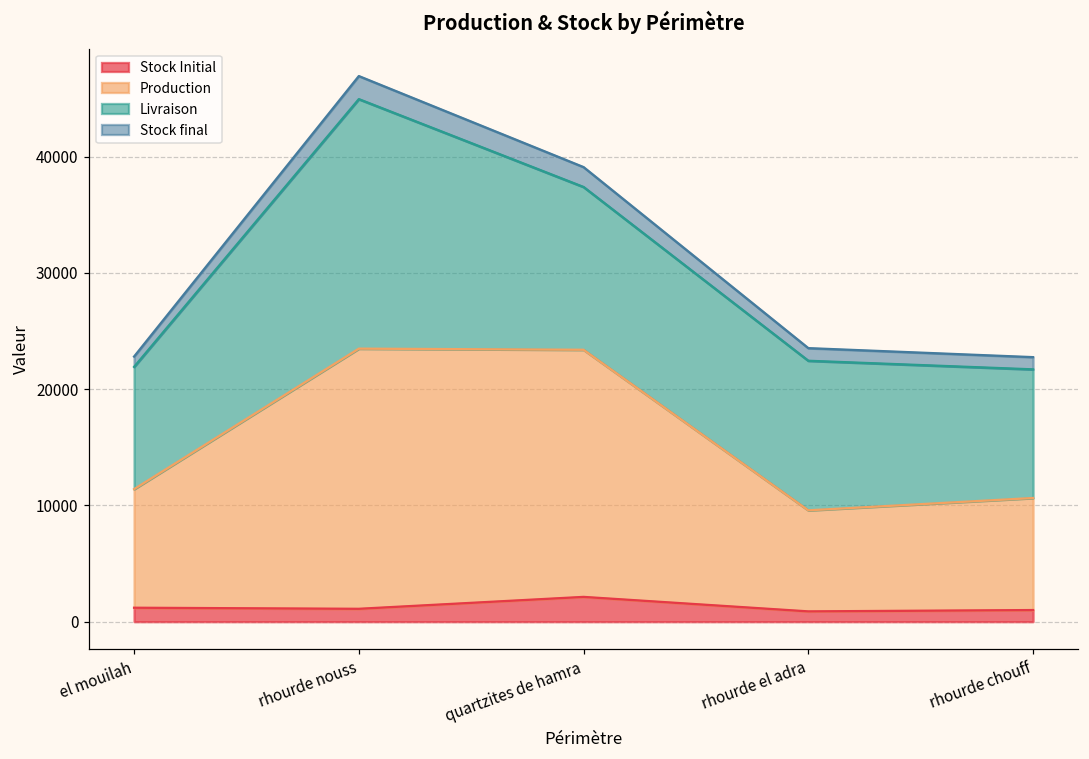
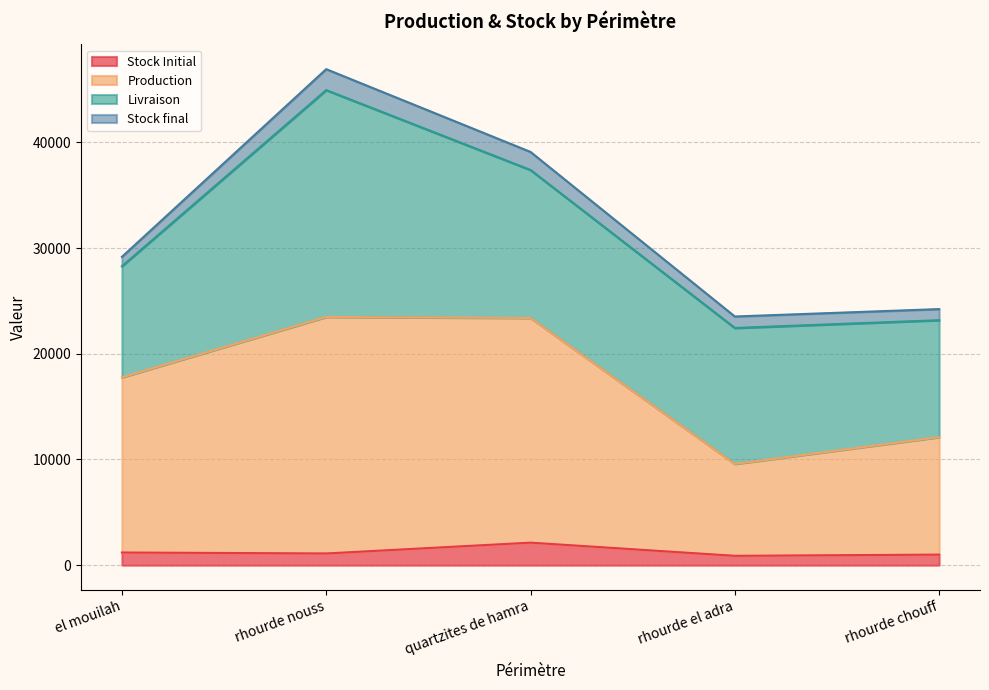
  {
    "Stock Initial": {
      "el mouilah": 1200,
      "rhourde nouss": 1100,
      "quartzites de hamra": 2100,
      "rhourde el adra": 900,
      "rhourde chouff": 1000
    },
    "Production": {
-     "el mouilah": 10200,
+     "el mouilah": 16600,
      "rhourde nouss": 22400,
      "quartzites de hamra": 21300,
      "rhourde el adra": 8700,
-     "rhourde chouff": 9600
+     "rhourde chouff": 11100
    }
  }
